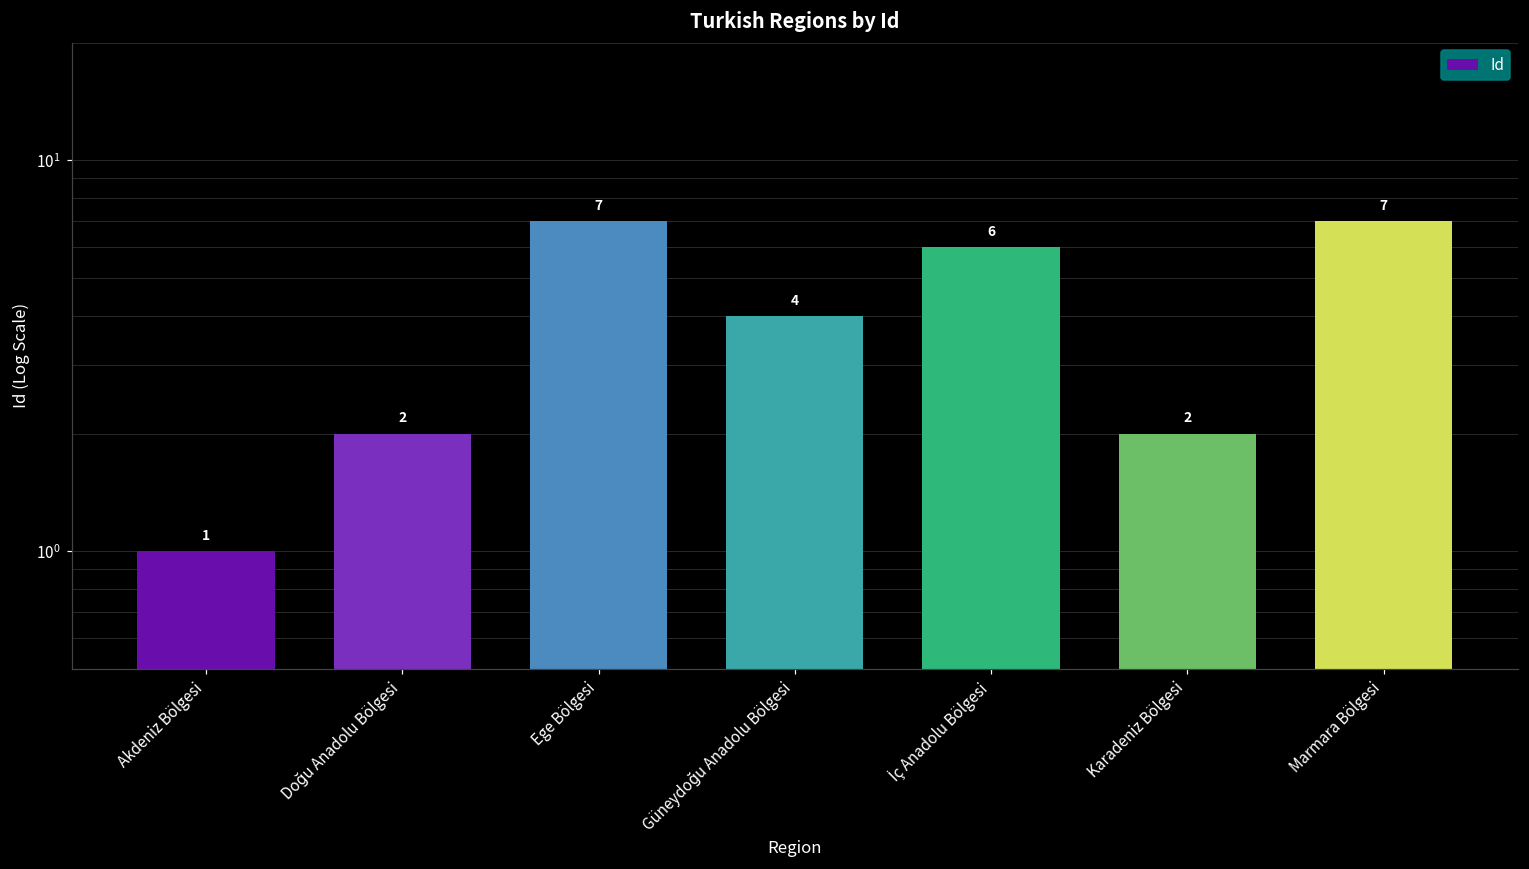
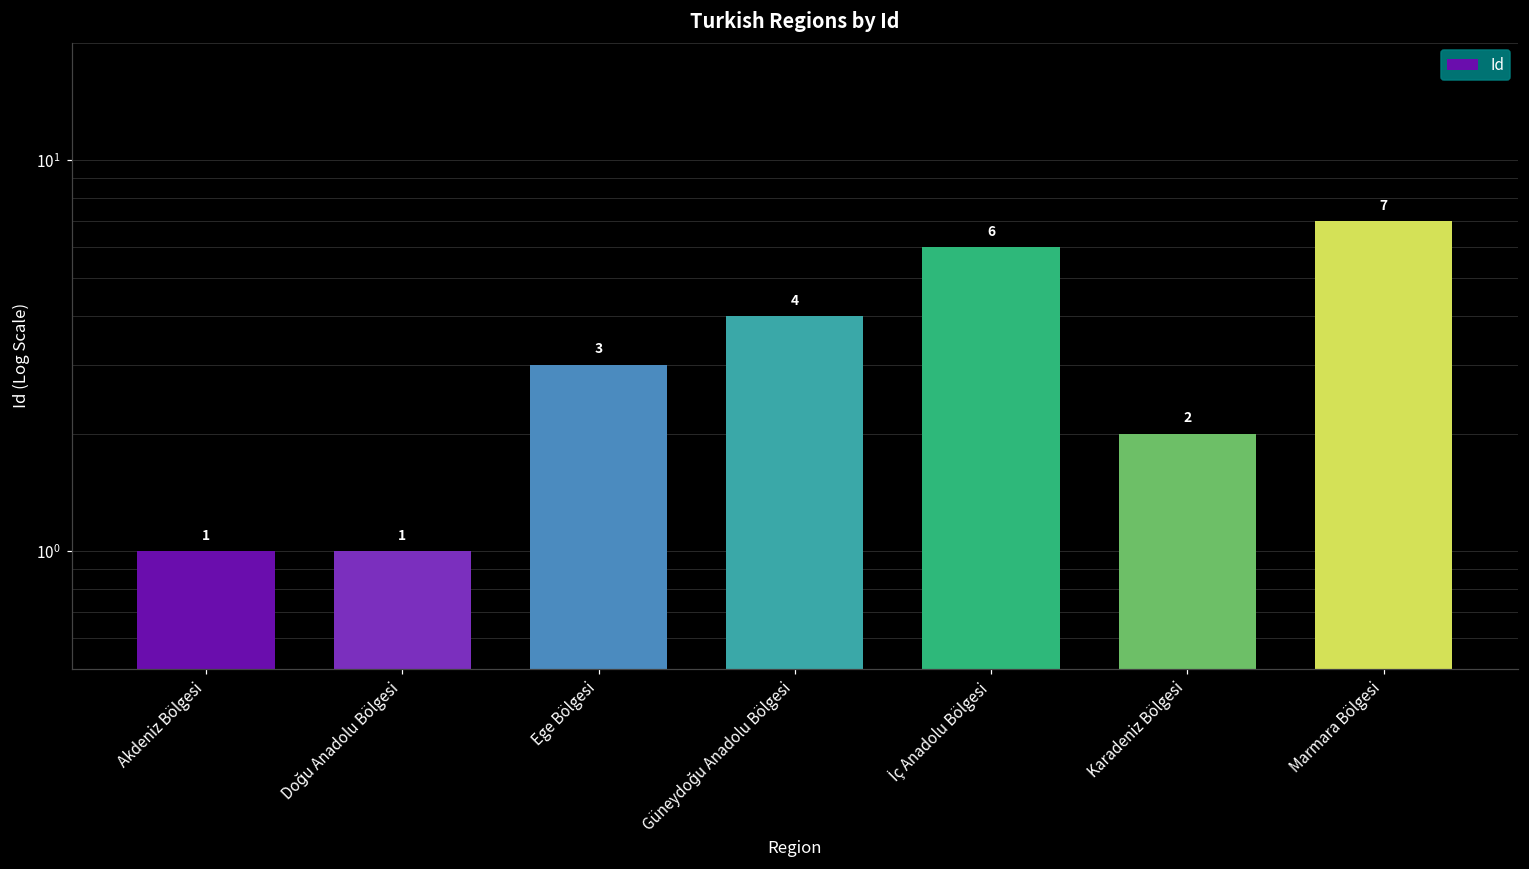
  {
    "Akdeniz Bölgesi": 1,
-   "Doğu Anadolu Bölgesi": 2,
-   "Ege Bölgesi": 7,
+   "Doğu Anadolu Bölgesi": 1,
+   "Ege Bölgesi": 3,
    "Güneydoğu Anadolu Bölgesi": 4,
    "İç Anadolu Bölgesi": 6,
    "Karadeniz Bölgesi": 2,
    "Marmara Bölgesi": 7
  }
